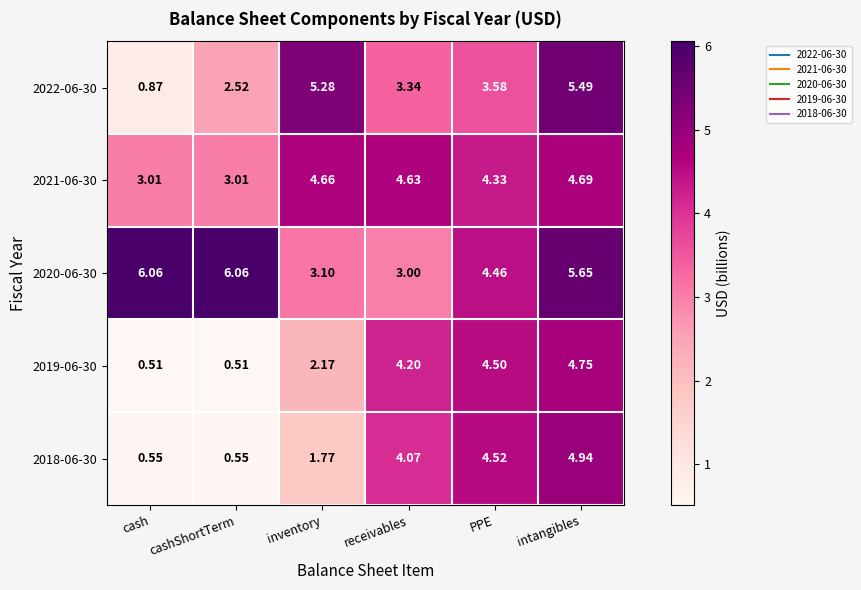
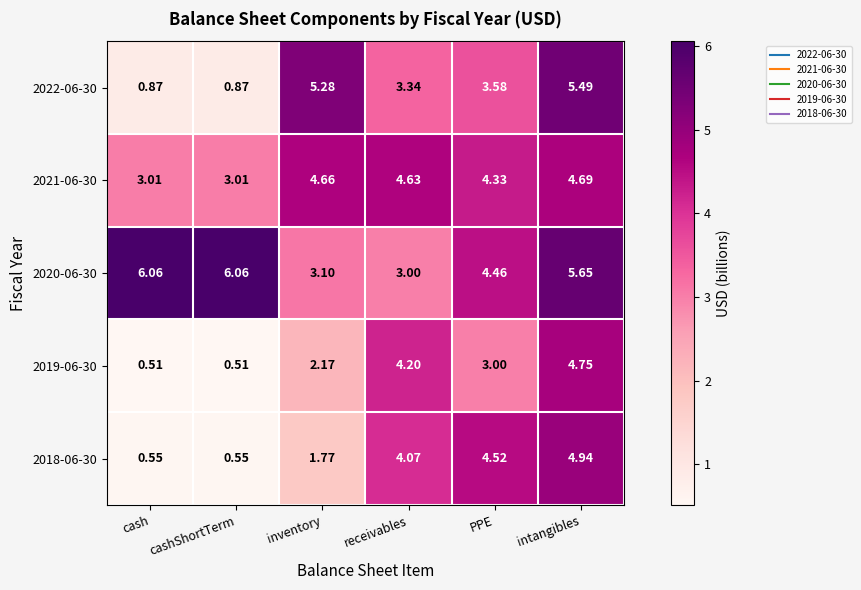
  {
    "2022-06-30": {
      "cash": 0.87,
-     "cashShortTerm": 2.52,
+     "cashShortTerm": 0.87,
      "inventory": 5.28,
      "receivables": 3.34,
      "PPE": 3.58,
      "intangibles": 5.49
    },
    "2021-06-30": {
      "cash": 3.01,
      "cashShortTerm": 3.01,
      "inventory": 4.66,
      "receivables": 4.63,
      "PPE": 4.33,
      "intangibles": 4.69
    },
    "2020-06-30": {
      "cash": 6.06,
      "cashShortTerm": 6.06,
      "inventory": 3.10,
      "receivables": 3.00,
      "PPE": 4.46,
      "intangibles": 5.65
    },
    "2019-06-30": {
      "cash": 0.51,
      "cashShortTerm": 0.51,
      "inventory": 2.17,
      "receivables": 4.20,
-     "PPE": 4.50,
+     "PPE": 3.00,
      "intangibles": 4.75
    },
    "2018-06-30": {
      "cash": 0.55,
      "cashShortTerm": 0.55,
      "inventory": 1.77,
      "receivables": 4.07,
      "PPE": 4.52,
      "intangibles": 4.94
    }
  }
